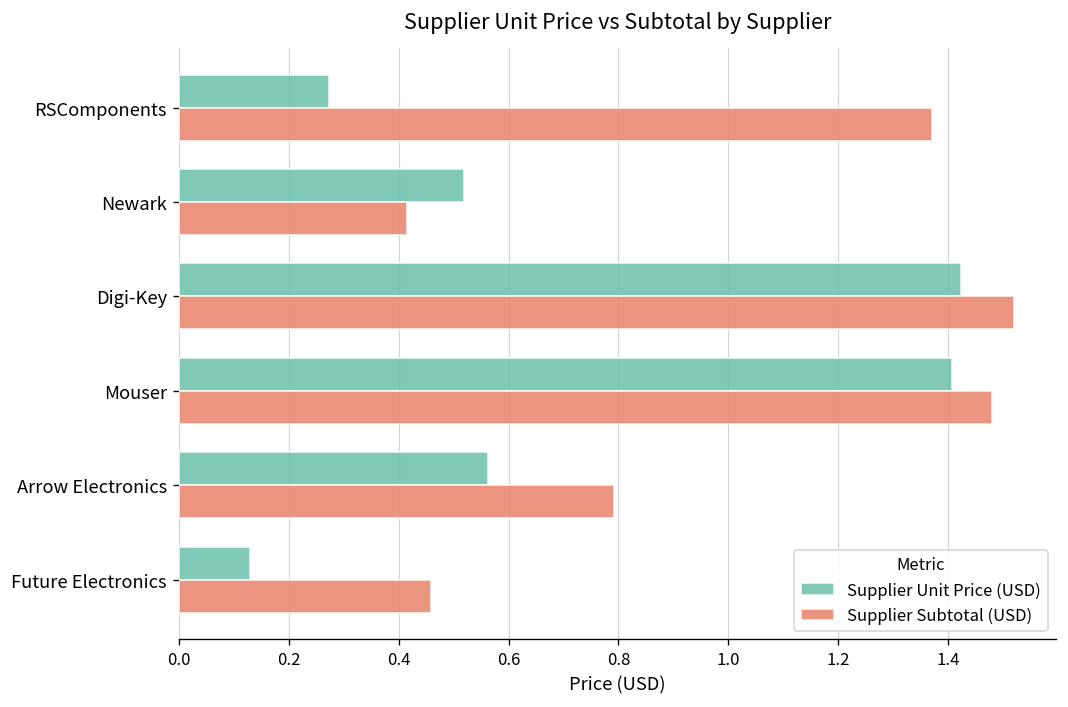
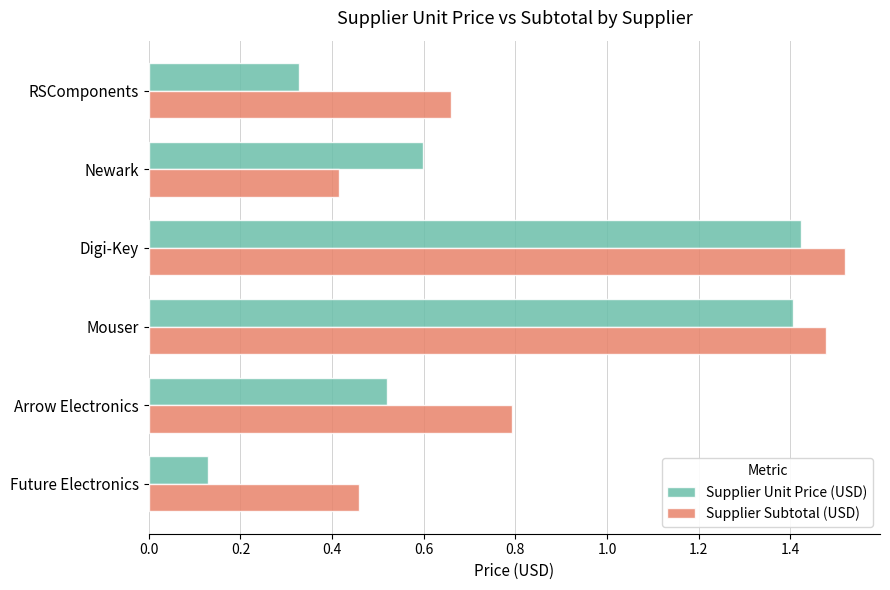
  {
    "Supplier Unit Price (USD)": {
-     "RSComponents": 0.27,
-     "Newark": 0.52,
+     "RSComponents": 0.33,
+     "Newark": 0.60,
      "Digi-Key": 1.42,
      "Mouser": 1.41,
-     "Arrow Electronics": 0.56,
+     "Arrow Electronics": 0.52,
      "Future Electronics": 0.13
    },
    "Supplier Subtotal (USD)": {
-     "RSComponents": 1.37,
+     "RSComponents": 0.66,
      "Newark": 0.42,
      "Digi-Key": 1.52,
      "Mouser": 1.48,
      "Arrow Electronics": 0.79,
      "Future Electronics": 0.46
    }
  }
